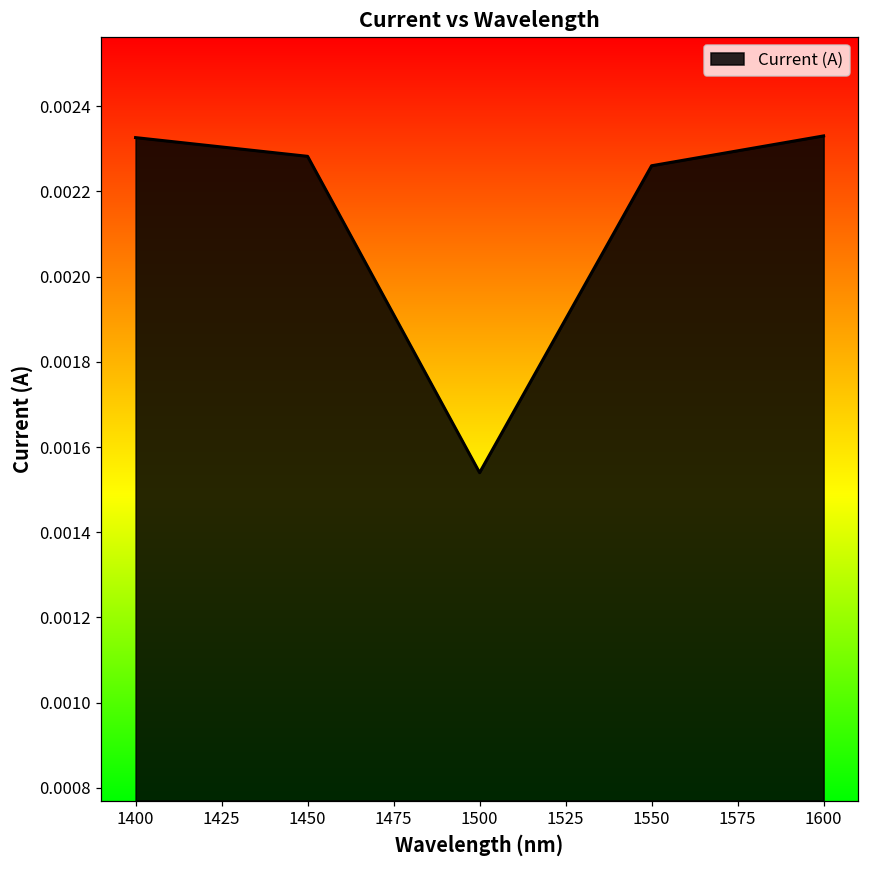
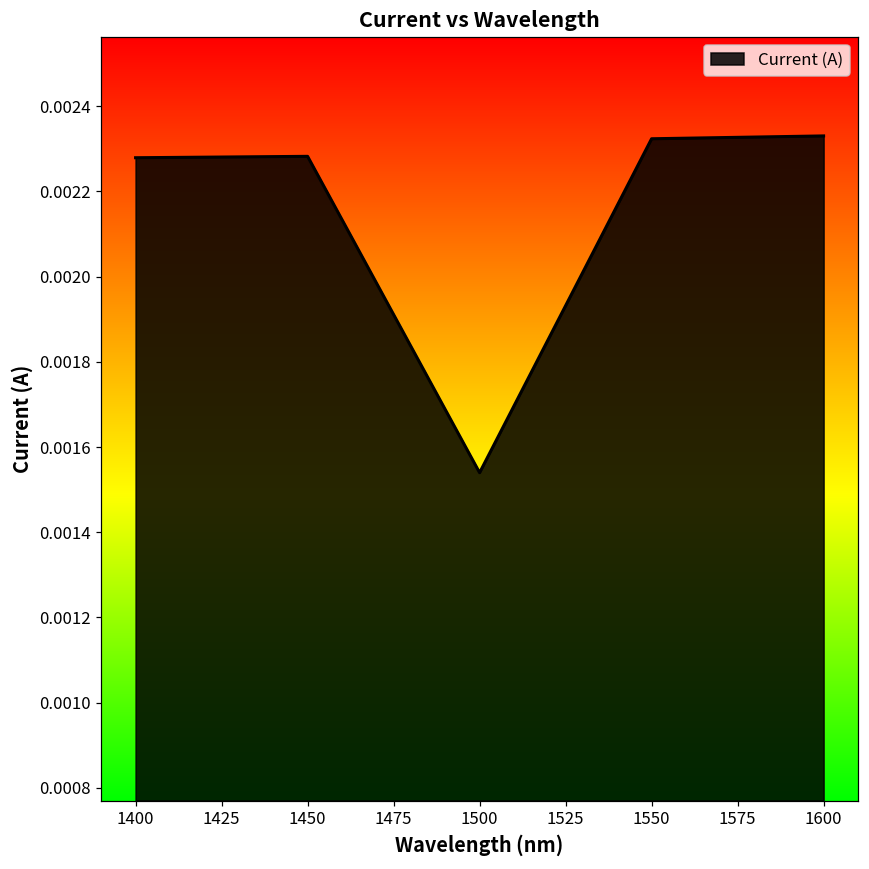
  {
-   "1400": 0.00233,
+   "1400": 0.00228,
    "1450": 0.00228,
    "1500": 0.00154,
-   "1550": 0.00226,
+   "1550": 0.00232,
    "1600": 0.00233
  }
